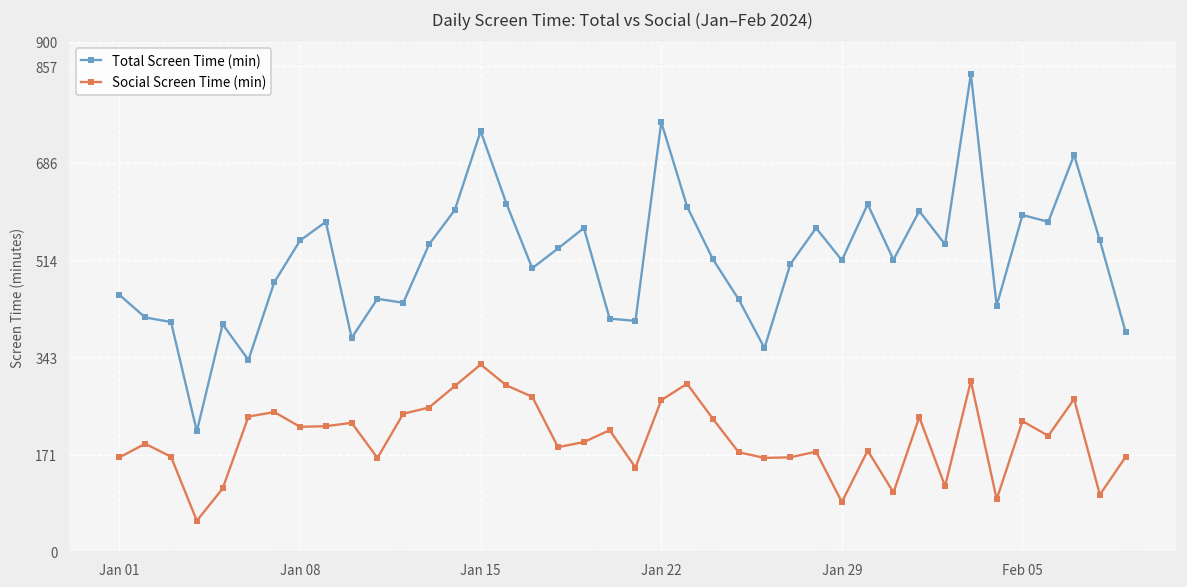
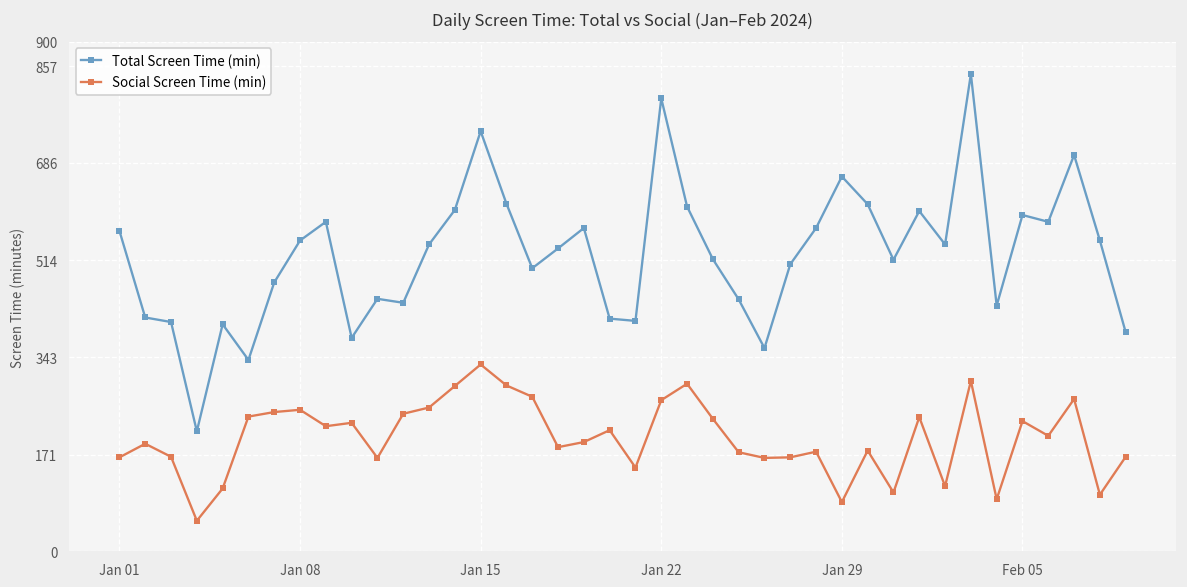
  {
    "Total Screen Time (min)": {
-     "Jan 01": 450,
+     "Jan 01": 570,
      "Jan 08": 550,
      "Jan 15": 740,
-     "Jan 22": 760,
-     "Jan 29": 510,
+     "Jan 22": 800,
+     "Jan 29": 660,
      "Feb 05": 590
    },
    "Social Screen Time (min)": {
      "Jan 01": 170,
-     "Jan 08": 220,
+     "Jan 08": 250,
      "Jan 15": 330,
      "Jan 22": 270,
      "Jan 29": 90,
      "Feb 05": 230
    }
  }
